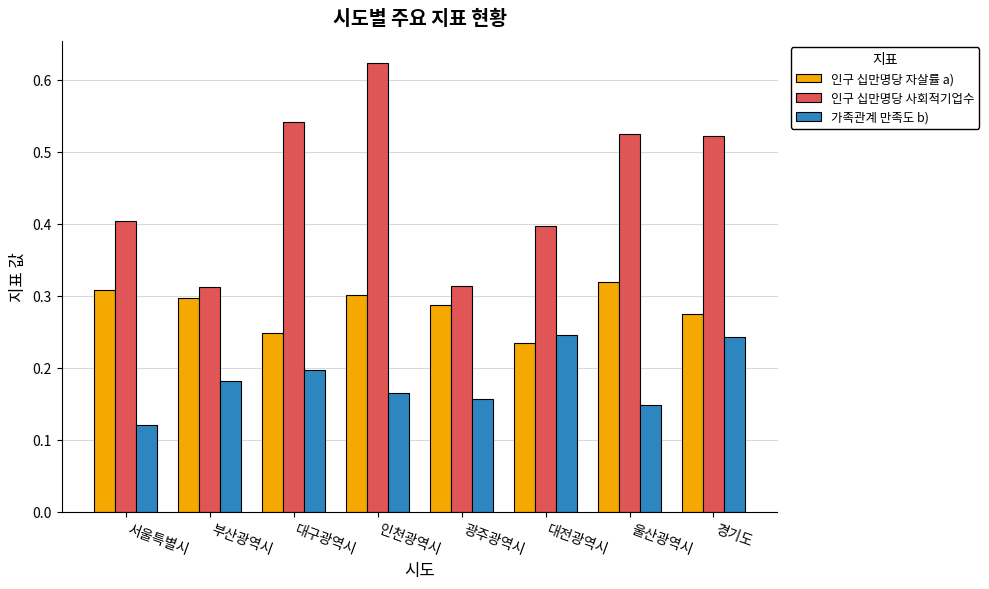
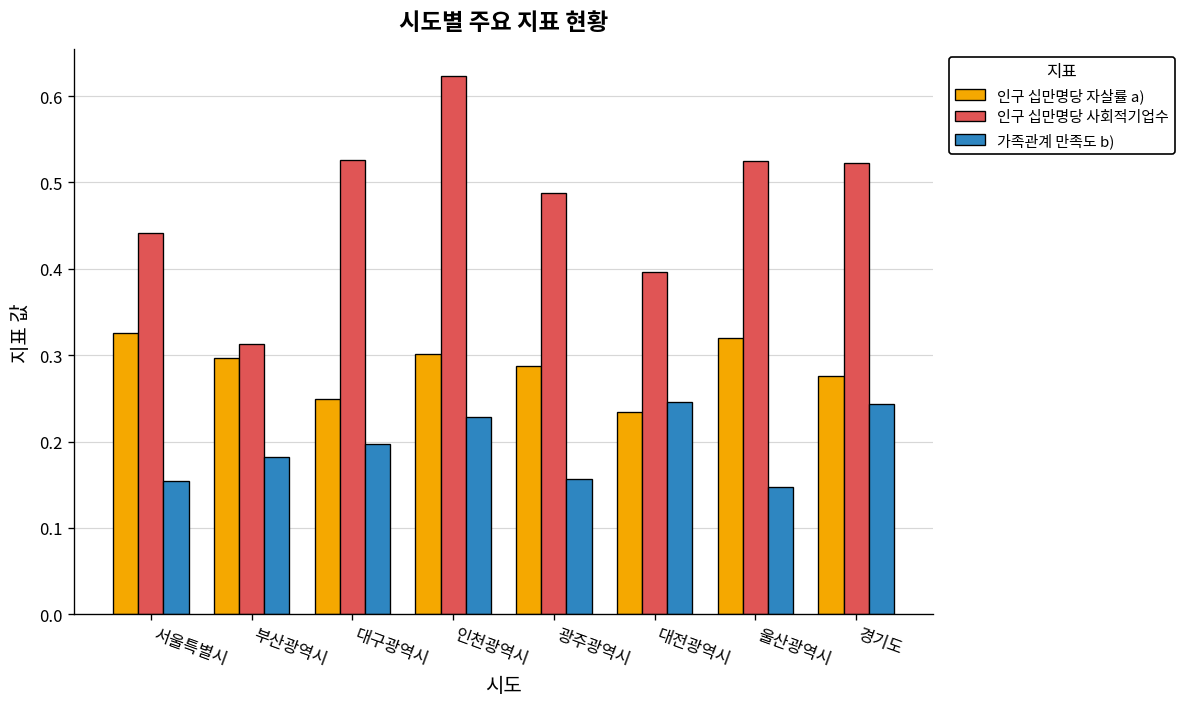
  {
    "인구 십만명당 자살률 a)": {
-     "서울특별시": 0.31,
+     "서울특별시": 0.33,
      "부산광역시": 0.30,
      "대구광역시": 0.25,
      "인천광역시": 0.30,
      "광주광역시": 0.29,
      "대전광역시": 0.23,
      "울산광역시": 0.32,
      "경기도": 0.28
    },
    "인구 십만명당 사회적기업수": {
-     "서울특별시": 0.40,
+     "서울특별시": 0.44,
      "부산광역시": 0.31,
-     "대구광역시": 0.54,
+     "대구광역시": 0.53,
      "인천광역시": 0.62,
-     "광주광역시": 0.31,
+     "광주광역시": 0.49,
      "대전광역시": 0.40,
      "울산광역시": 0.52,
      "경기도": 0.52
    },
    "가족관계 만족도 b)": {
-     "서울특별시": 0.12,
+     "서울특별시": 0.15,
      "부산광역시": 0.18,
      "대구광역시": 0.20,
-     "인천광역시": 0.17,
+     "인천광역시": 0.23,
      "광주광역시": 0.16,
      "대전광역시": 0.25,
      "울산광역시": 0.15,
      "경기도": 0.24
    }
  }
